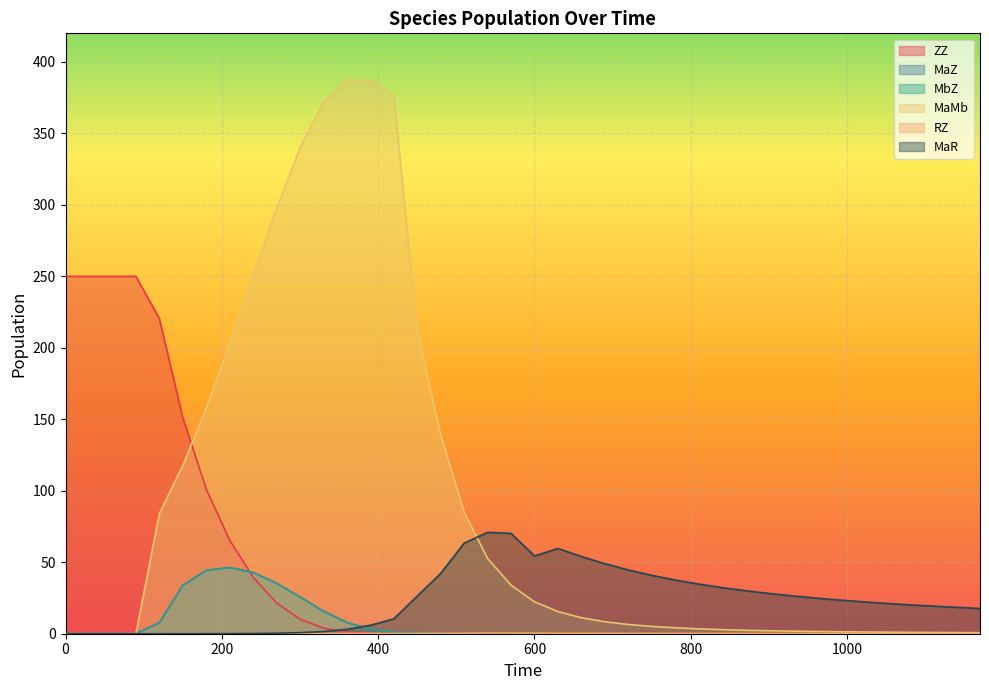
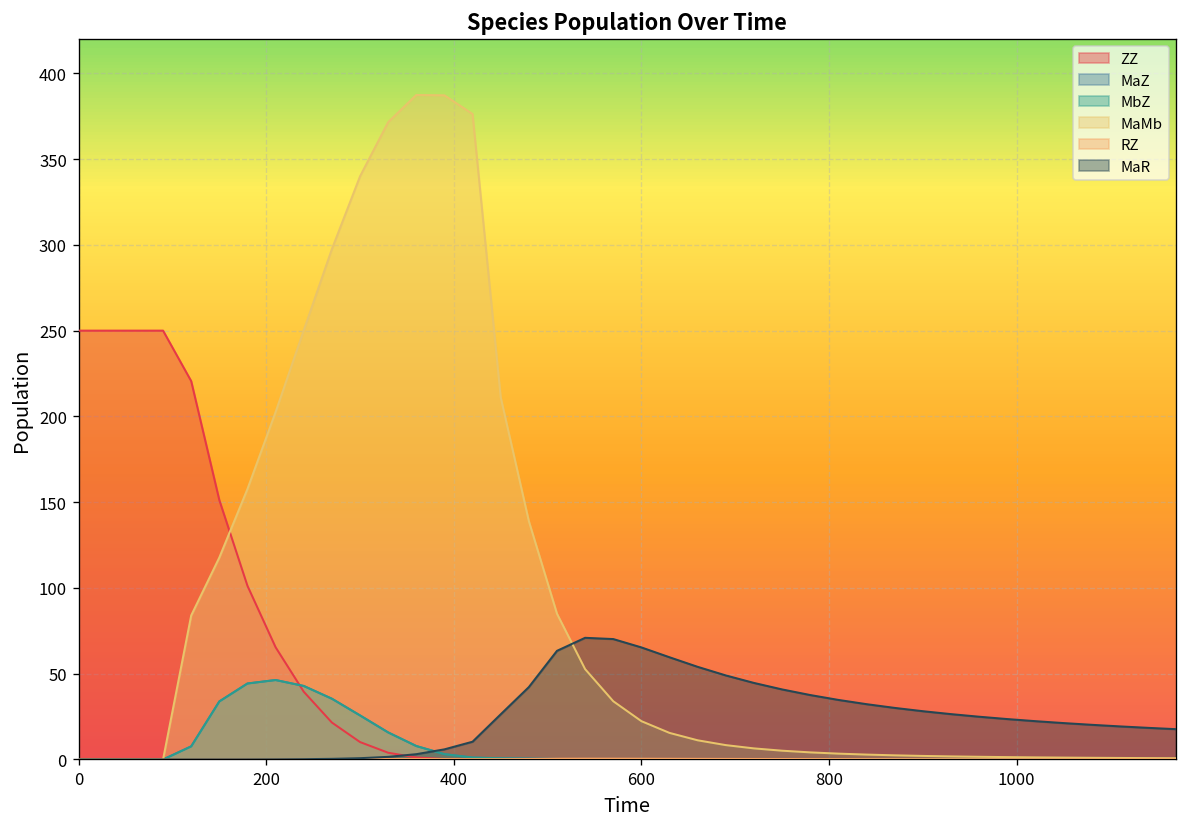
  {
    "ZZ": {
      "0": 250
    },
    "MaR": {
-     "600": 54
+     "600": 65
    }
  }
